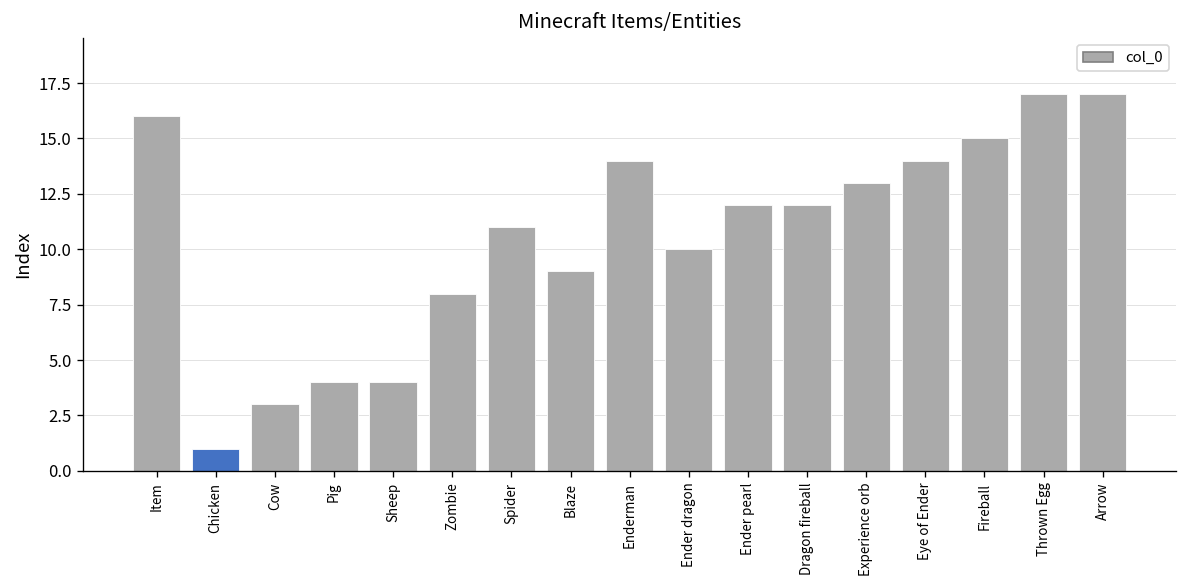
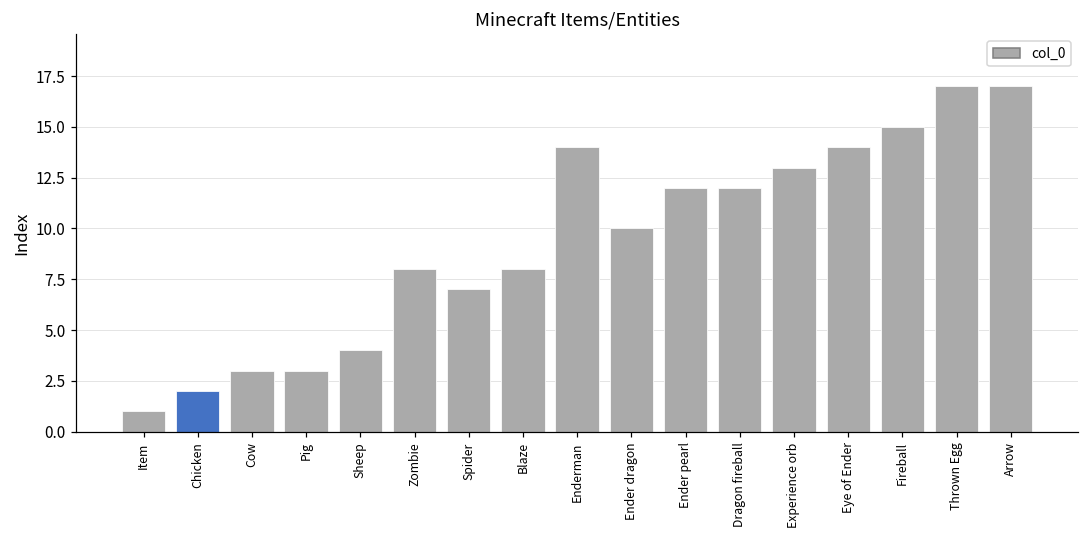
  {
-   "Item": 16,
-   "Chicken": 1,
+   "Item": 1,
+   "Chicken": 2,
    "Cow": 3,
-   "Pig": 4,
+   "Pig": 3,
    "Sheep": 4,
    "Zombie": 8,
-   "Spider": 11,
-   "Blaze": 9,
+   "Spider": 7,
+   "Blaze": 8,
    "Enderman": 14,
    "Ender dragon": 10,
    "Ender pearl": 12,
    "Dragon fireball": 12,
    "Experience orb": 13,
    "Eye of Ender": 14,
    "Fireball": 15,
    "Thrown Egg": 17,
    "Arrow": 17
  }
